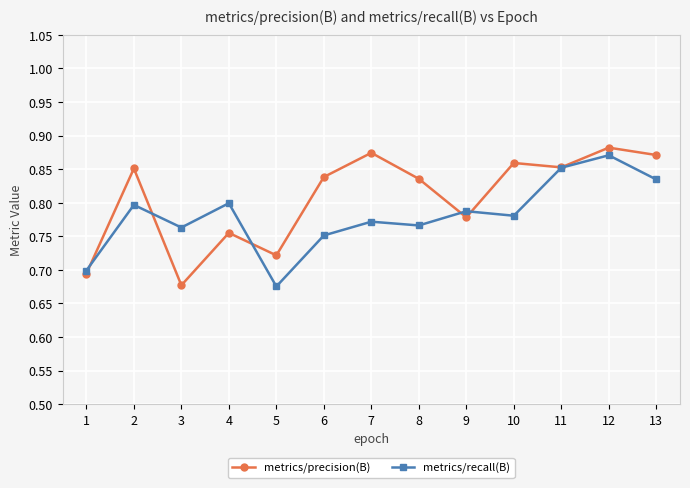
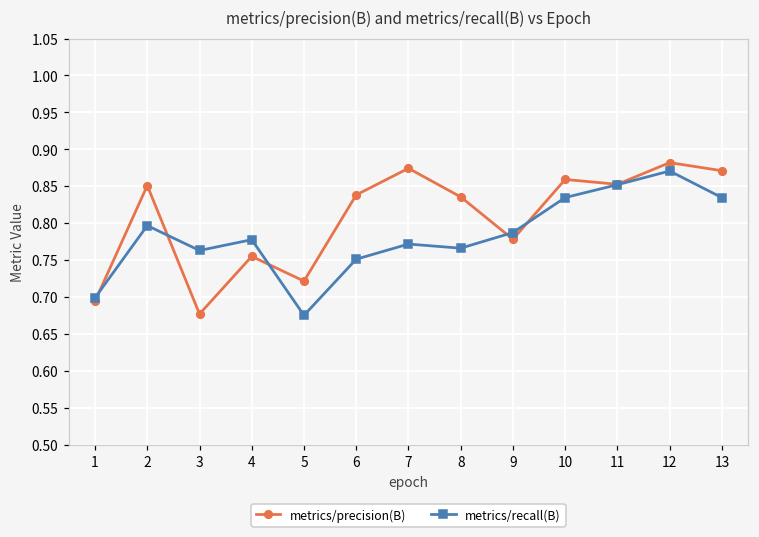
  {
    "metrics/precision(B)": {
      "1": 0.69,
      "2": 0.85,
      "3": 0.68,
      "4": 0.76,
      "5": 0.72,
      "6": 0.84,
      "7": 0.87,
      "8": 0.84,
      "9": 0.78,
      "10": 0.86,
      "12": 0.88,
      "13": 0.87
    },
    "metrics/recall(B)": {
      "1": 0.70,
      "2": 0.80,
      "3": 0.76,
-     "4": 0.80,
+     "4": 0.78,
      "5": 0.68,
      "6": 0.75,
      "7": 0.77,
      "8": 0.77,
      "9": 0.79,
-     "10": 0.78,
+     "10": 0.83,
      "12": 0.87,
      "13": 0.83
    }
  }
